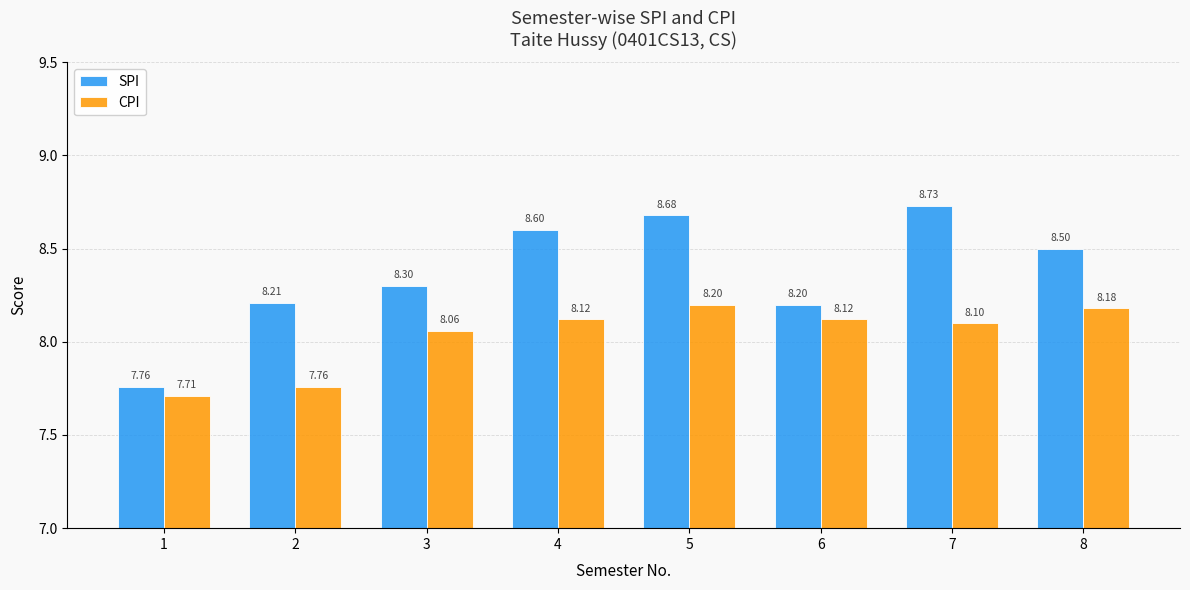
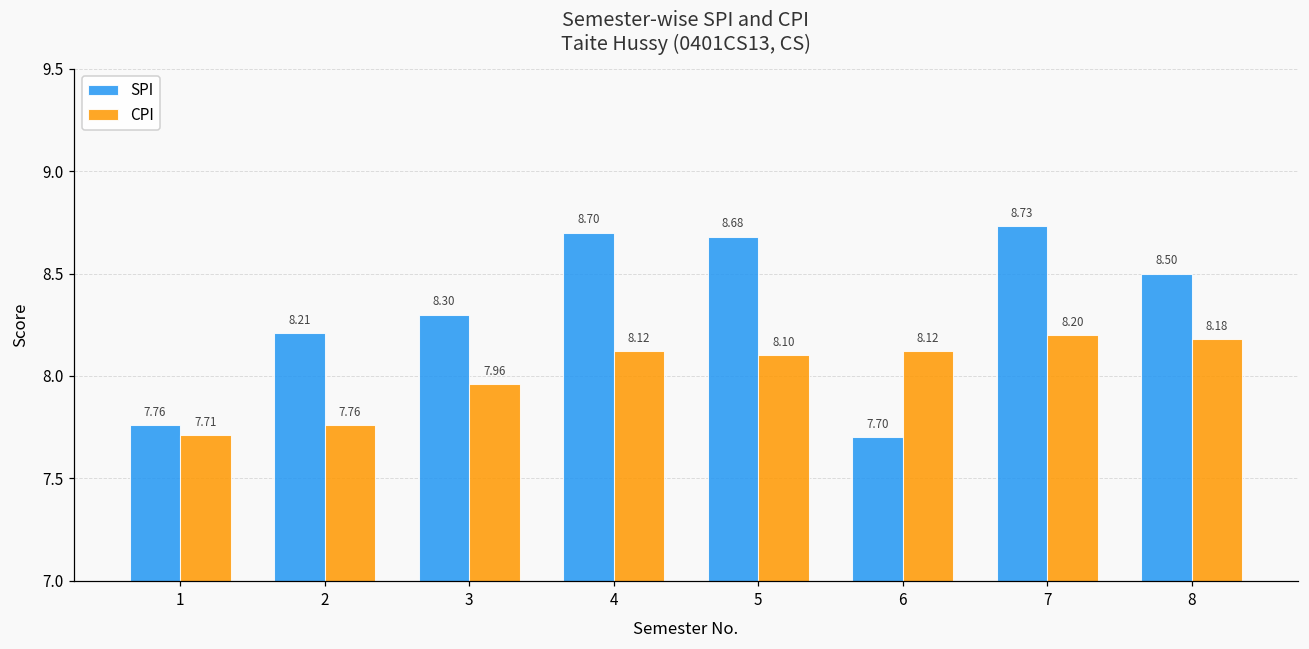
  {
    "SPI": {
      "1": 7.76,
      "2": 8.21,
      "3": 8.30,
-     "4": 8.60,
+     "4": 8.70,
      "5": 8.68,
-     "6": 8.20,
+     "6": 7.70,
      "7": 8.73,
      "8": 8.50
    },
    "CPI": {
      "1": 7.71,
      "2": 7.76,
-     "3": 8.06,
+     "3": 7.96,
      "4": 8.12,
-     "5": 8.20,
+     "5": 8.10,
      "6": 8.12,
-     "7": 8.10,
+     "7": 8.20,
      "8": 8.18
    }
  }
